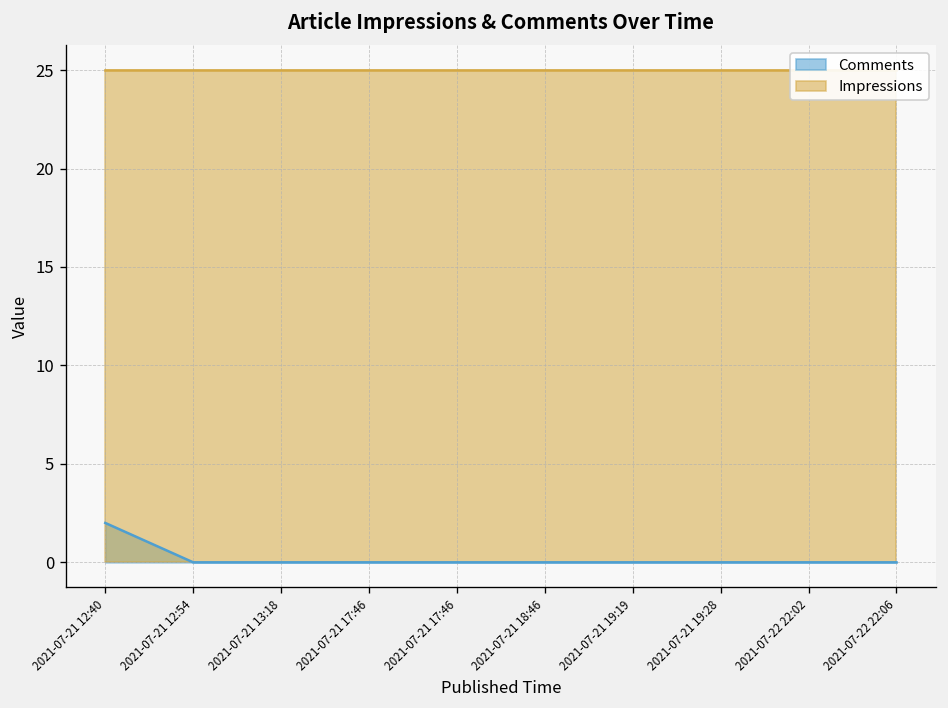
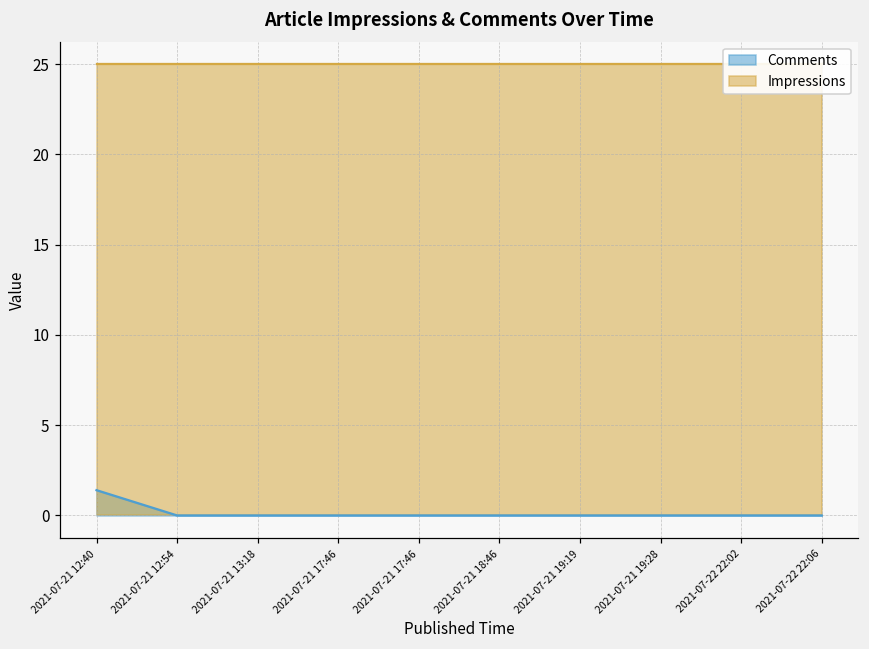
  {
    "Comments": {
-     "2021-07-21 12:40": 2.0,
+     "2021-07-21 12:40": 1.4,
      "2021-07-21 12:54": 0.0,
      "2021-07-21 13:18": 0.0,
      "2021-07-21 18:46": 0.0,
      "2021-07-21 19:19": 0.0,
      "2021-07-21 19:28": 0.0,
      "2021-07-22 22:02": 0.0,
      "2021-07-22 22:06": 0.0
    },
    "Impressions": {
      "2021-07-21 12:40": 25.0,
      "2021-07-21 12:54": 25.0,
      "2021-07-21 13:18": 25.0,
      "2021-07-21 18:46": 25.0,
      "2021-07-21 19:19": 25.0,
      "2021-07-21 19:28": 25.0
    }
  }
